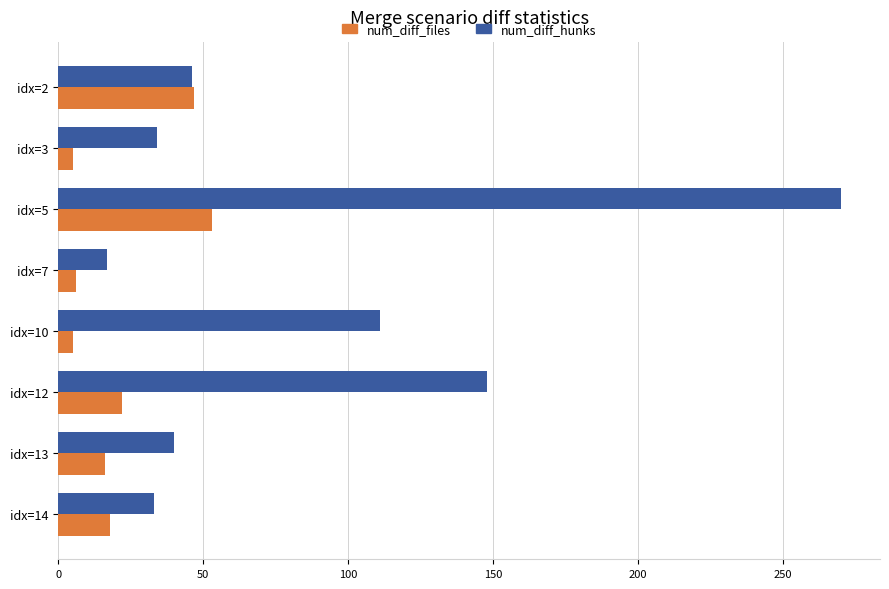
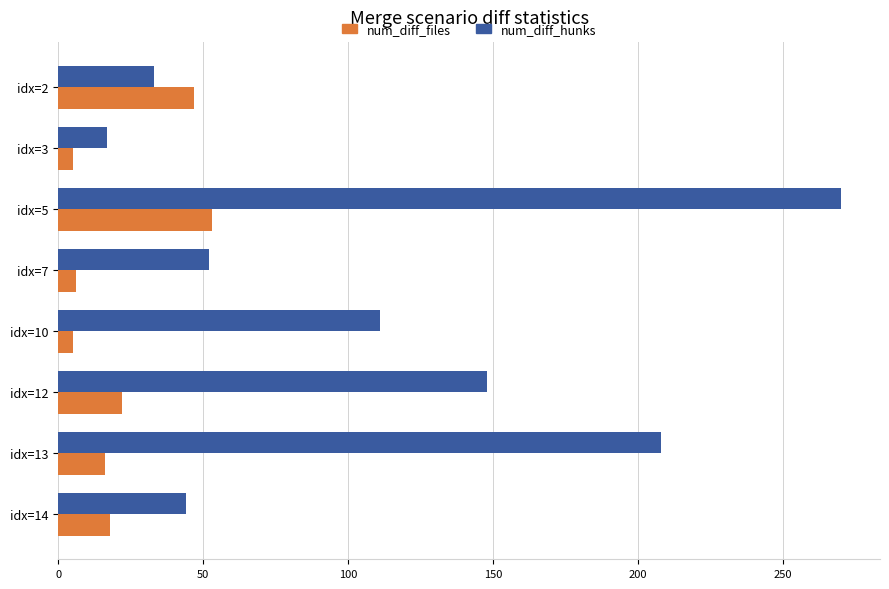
  {
    "num_diff_files": {
      "idx=2": 47,
      "idx=3": 5,
      "idx=5": 53,
      "idx=7": 6,
      "idx=10": 5,
      "idx=12": 22,
      "idx=13": 16,
      "idx=14": 18
    },
    "num_diff_hunks": {
-     "idx=2": 46,
-     "idx=3": 34,
+     "idx=2": 33,
+     "idx=3": 17,
      "idx=5": 270,
-     "idx=7": 17,
+     "idx=7": 52,
      "idx=10": 111,
      "idx=12": 148,
-     "idx=13": 40,
-     "idx=14": 33
+     "idx=13": 208,
+     "idx=14": 44
    }
  }
